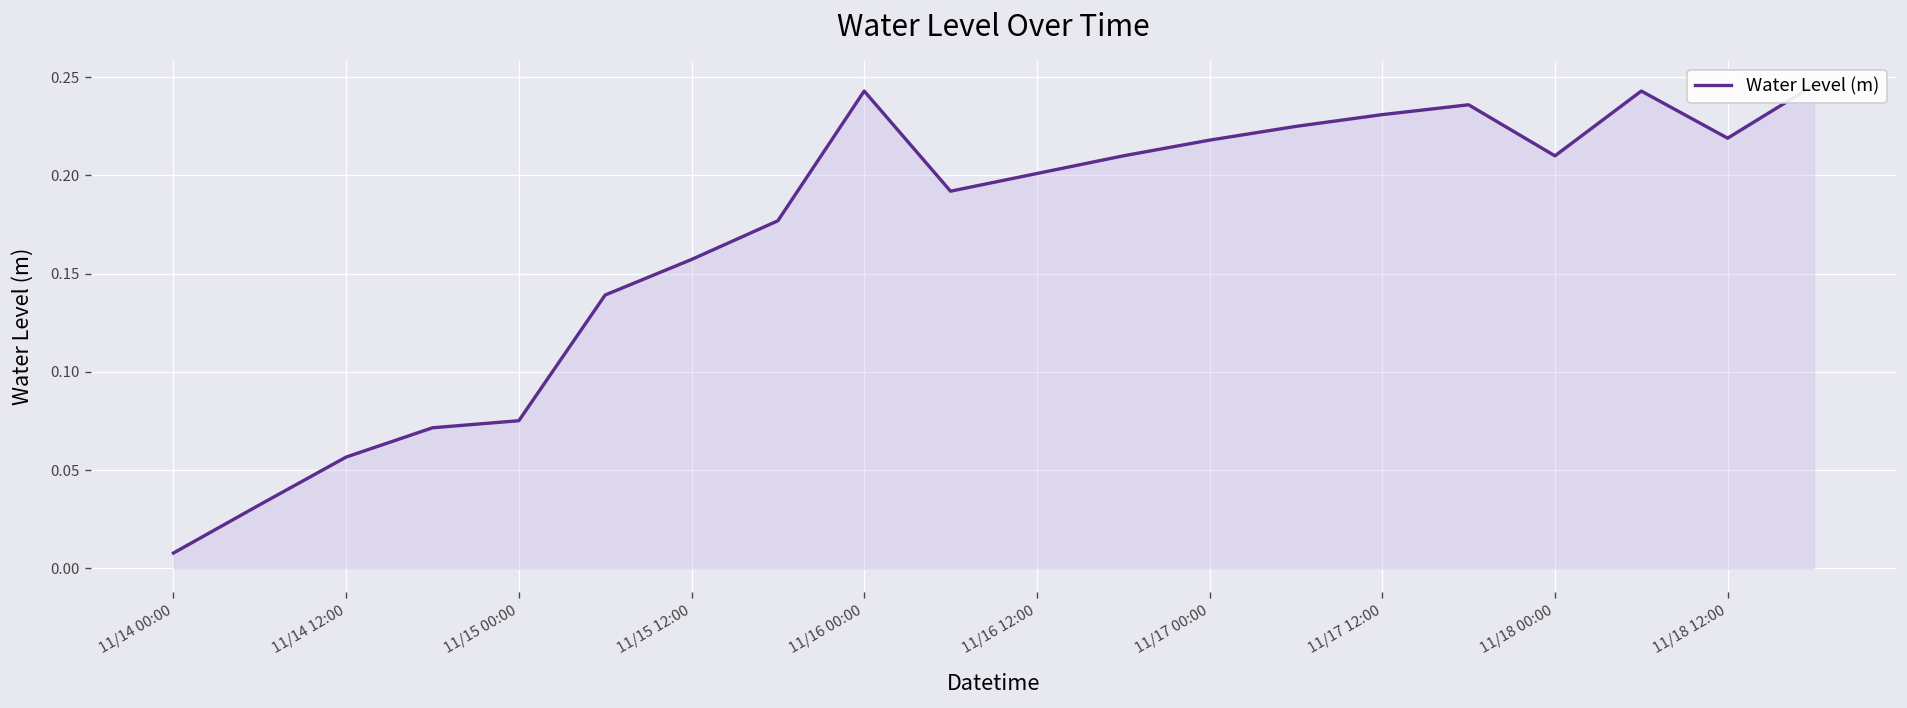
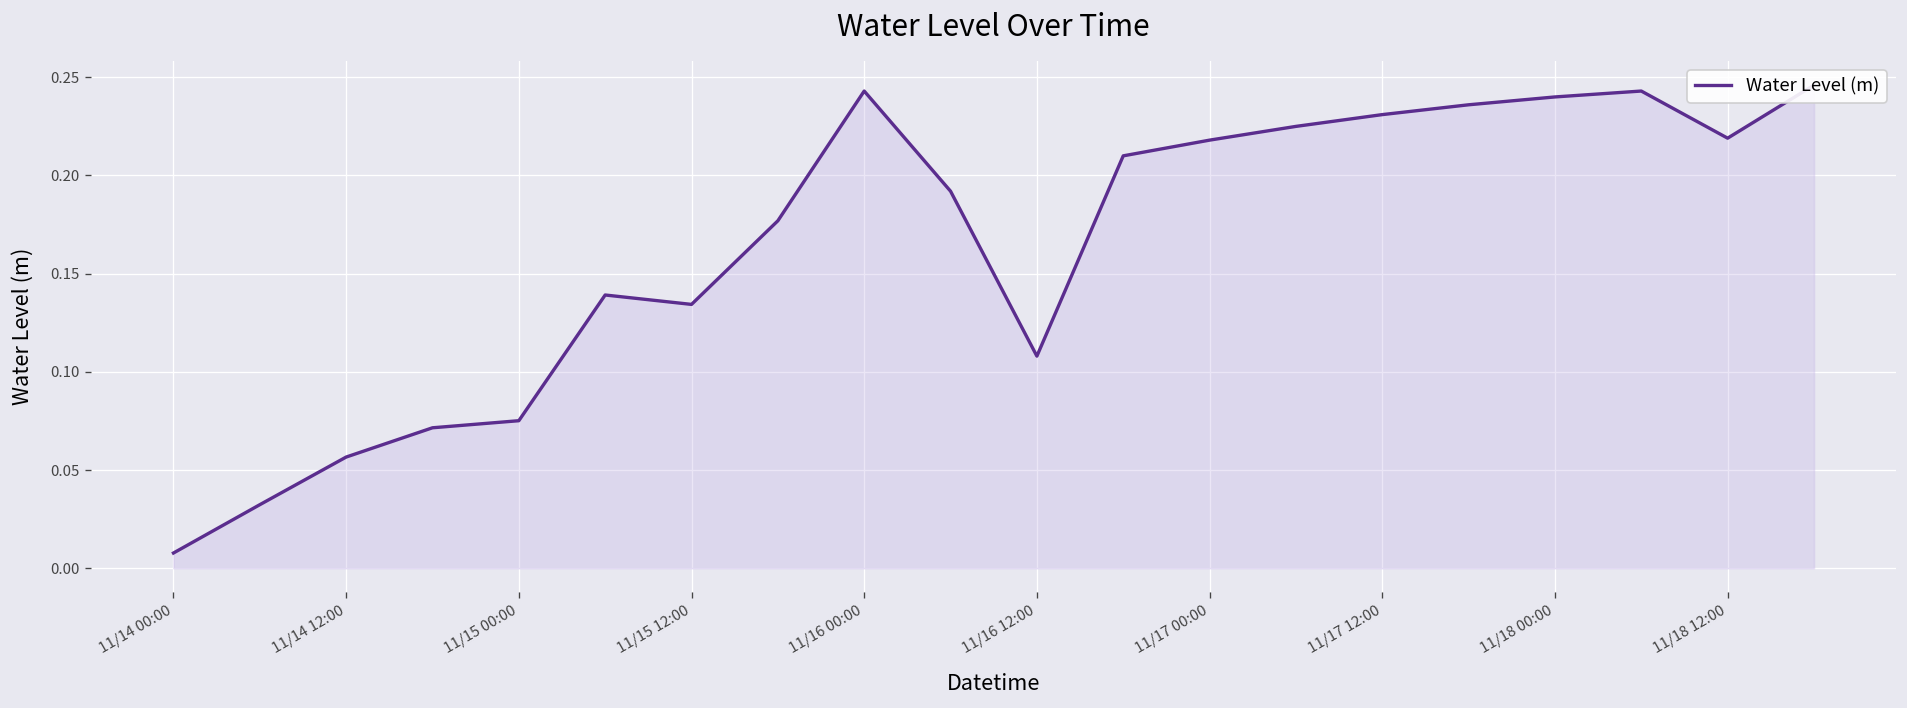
  {
    "11/14 00:00": 0.008,
    "11/14 12:00": 0.057,
    "11/15 00:00": 0.075,
-   "11/15 12:00": 0.157,
+   "11/15 12:00": 0.134,
    "11/16 00:00": 0.243,
-   "11/16 12:00": 0.201,
+   "11/16 12:00": 0.108,
    "11/17 00:00": 0.218,
    "11/17 12:00": 0.231,
-   "11/18 00:00": 0.21,
+   "11/18 00:00": 0.24,
    "11/18 12:00": 0.219
  }
